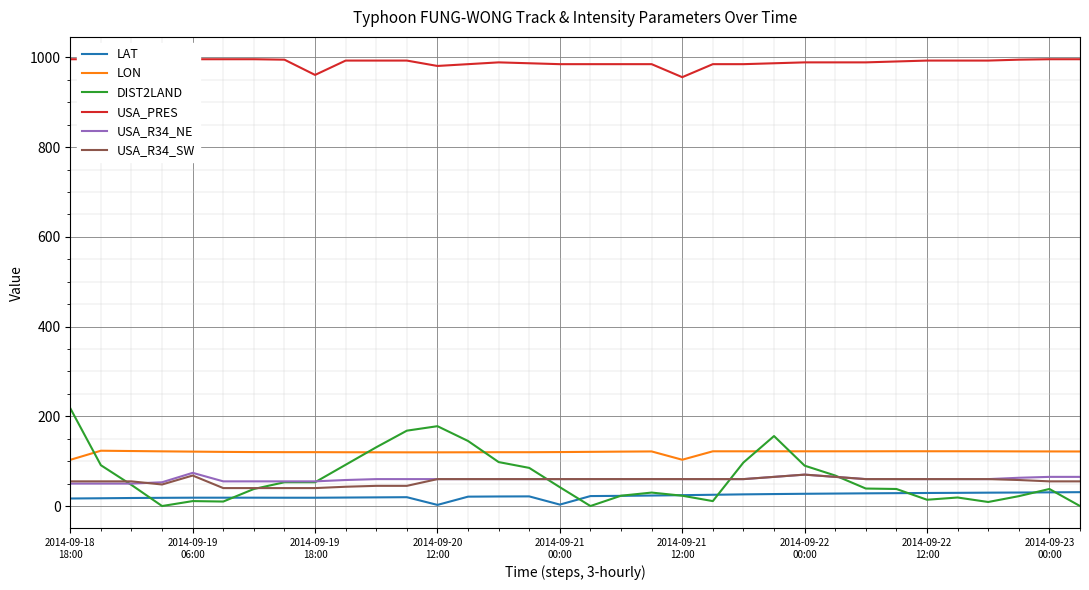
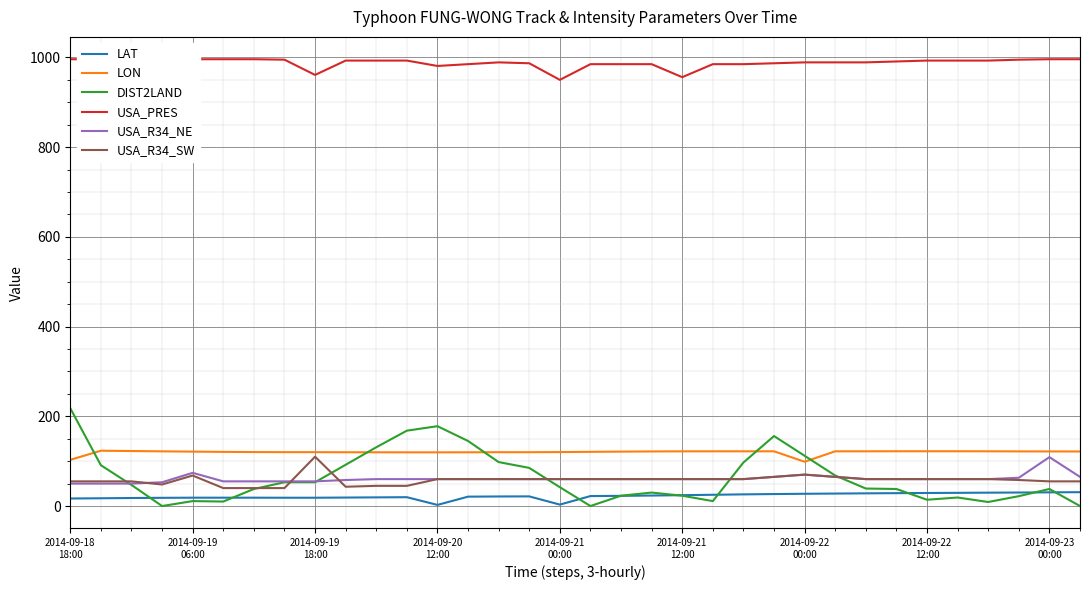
  {
    "LAT": {
      "2014-09-18 18:00": 20,
      "2014-09-19 06:00": 20,
      "2014-09-19 18:00": 20,
      "2014-09-20 12:00": 0,
      "2014-09-21 00:00": 0,
      "2014-09-22 00:00": 30,
      "2014-09-22 12:00": 30,
      "2014-09-23 00:00": 30
    },
    "LON": {
      "2014-09-18 18:00": 100,
      "2014-09-19 06:00": 120,
      "2014-09-19 18:00": 120,
      "2014-09-20 12:00": 120,
      "2014-09-21 00:00": 120,
-     "2014-09-21 12:00": 100,
-     "2014-09-22 00:00": 120,
+     "2014-09-21 12:00": 120,
+     "2014-09-22 00:00": 100,
      "2014-09-22 12:00": 120,
      "2014-09-23 00:00": 120
    },
    "DIST2LAND": {
      "2014-09-18 18:00": 220,
      "2014-09-19 06:00": 10,
      "2014-09-20 12:00": 180,
      "2014-09-21 00:00": 40,
-     "2014-09-22 00:00": 90,
+     "2014-09-22 00:00": 110,
      "2014-09-22 12:00": 10,
      "2014-09-23 00:00": 40
    },
    "USA_PRES": {
      "2014-09-18 18:00": 1000,
      "2014-09-19 18:00": 960,
      "2014-09-20 12:00": 980,
-     "2014-09-21 00:00": 990,
+     "2014-09-21 00:00": 950,
      "2014-09-21 12:00": 960,
      "2014-09-22 00:00": 990,
      "2014-09-22 12:00": 990,
      "2014-09-23 00:00": 1000
    },
    "USA_R34_NE": {
      "2014-09-19 06:00": 70,
-     "2014-09-23 00:00": 70
+     "2014-09-23 00:00": 110
    },
    "USA_R34_SW": {
      "2014-09-19 06:00": 70,
-     "2014-09-19 18:00": 40,
+     "2014-09-19 18:00": 110,
      "2014-09-23 00:00": 60
    }
  }
